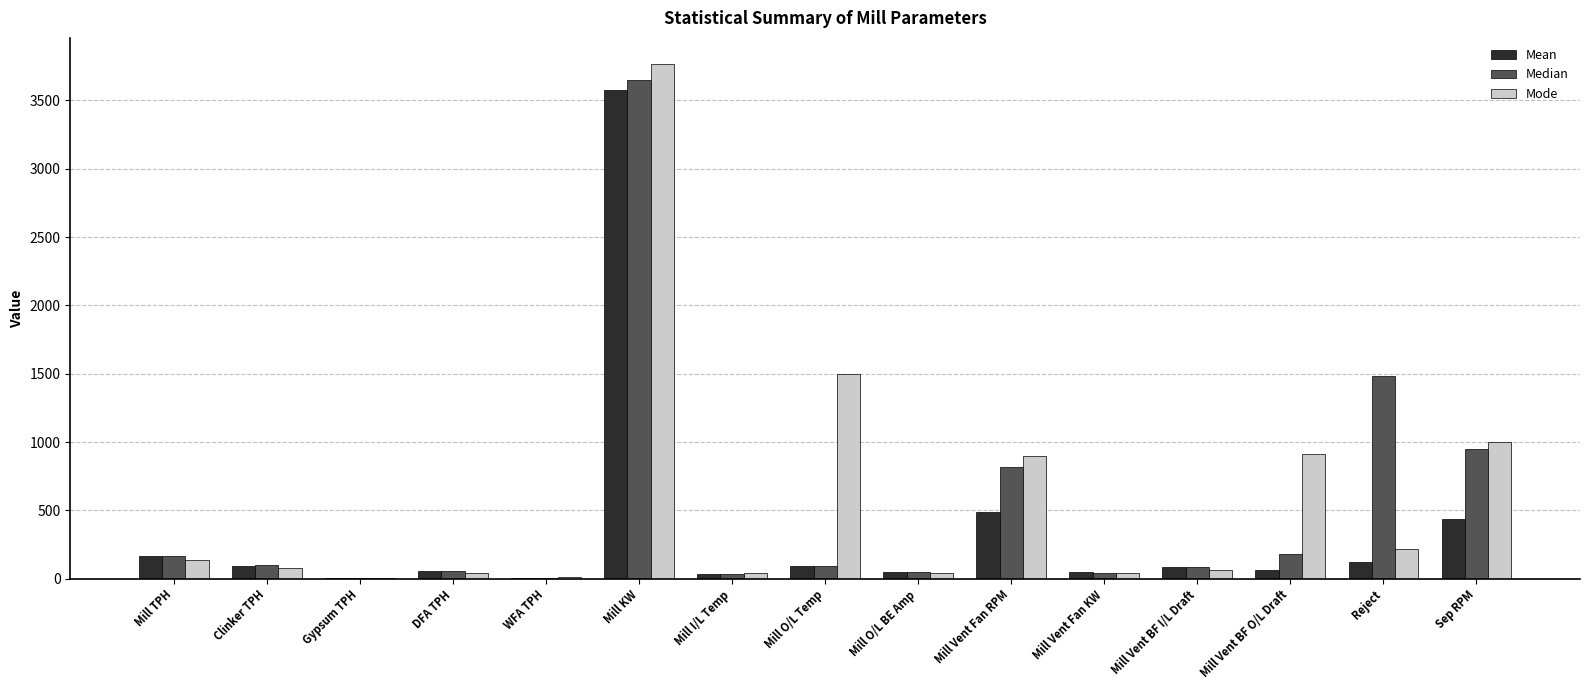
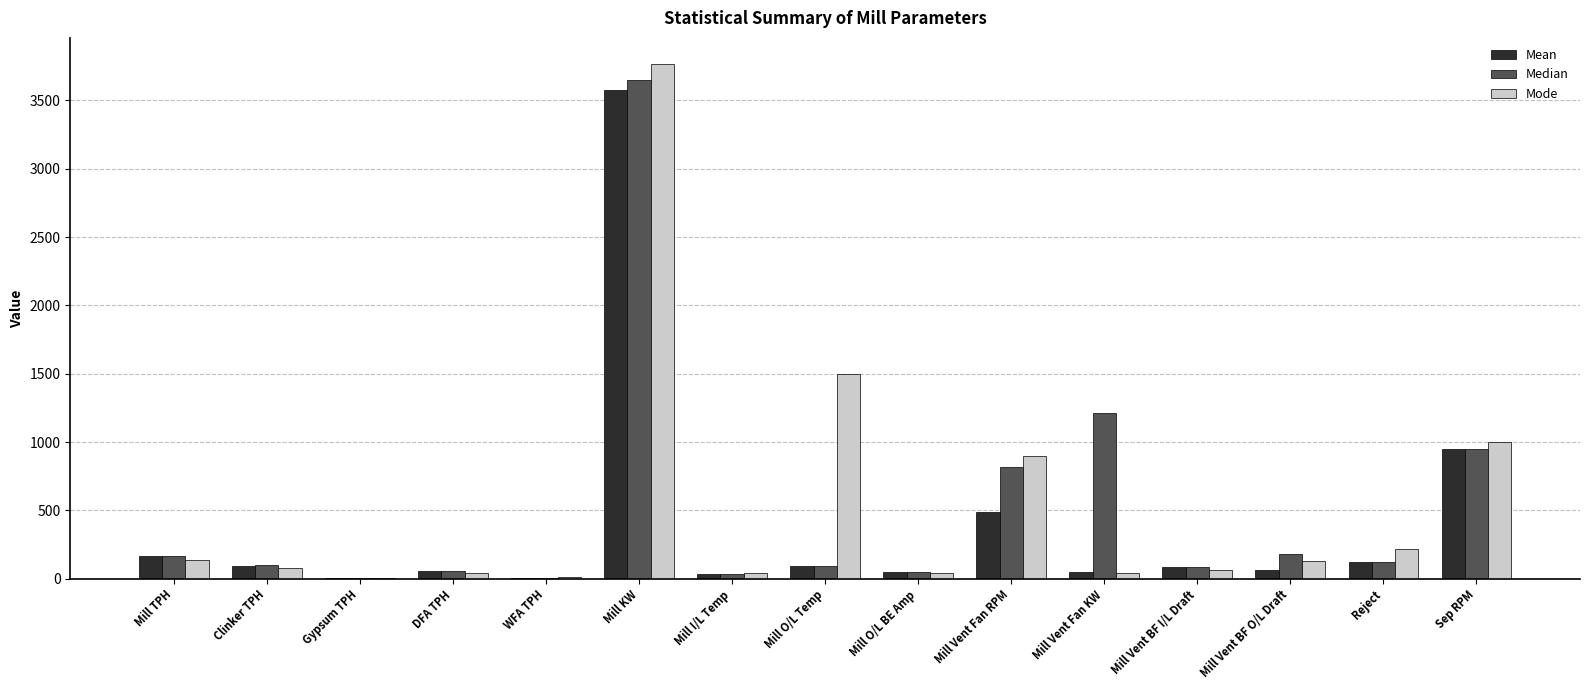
  {
    "Mean": {
      "Mill TPH": 170,
      "Clinker TPH": 100,
      "DFA TPH": 60,
      "Mill KW": 3580,
      "Mill I/L Temp": 30,
      "Mill O/L Temp": 90,
      "Mill O/L BE Amp": 50,
      "Mill Vent Fan RPM": 490,
      "Mill Vent Fan KW": 50,
      "Mill Vent BF I/L Draft": 80,
      "Mill Vent BF O/L Draft": 70,
      "Reject": 120,
-     "Sep RPM": 440
+     "Sep RPM": 950
    },
    "Median": {
      "Mill TPH": 170,
      "Clinker TPH": 100,
      "DFA TPH": 60,
      "Mill KW": 3650,
      "Mill I/L Temp": 30,
      "Mill O/L Temp": 90,
      "Mill O/L BE Amp": 50,
      "Mill Vent Fan RPM": 810,
-     "Mill Vent Fan KW": 40,
+     "Mill Vent Fan KW": 1210,
      "Mill Vent BF I/L Draft": 80,
      "Mill Vent BF O/L Draft": 180,
-     "Reject": 1480,
+     "Reject": 120,
      "Sep RPM": 950
    },
    "Mode": {
      "Mill TPH": 140,
      "Clinker TPH": 80,
      "DFA TPH": 40,
      "Mill KW": 3770,
      "Mill I/L Temp": 40,
      "Mill O/L Temp": 1500,
      "Mill O/L BE Amp": 40,
      "Mill Vent Fan RPM": 900,
      "Mill Vent Fan KW": 40,
      "Mill Vent BF I/L Draft": 70,
-     "Mill Vent BF O/L Draft": 910,
+     "Mill Vent BF O/L Draft": 130,
      "Reject": 220,
      "Sep RPM": 1000
    }
  }
